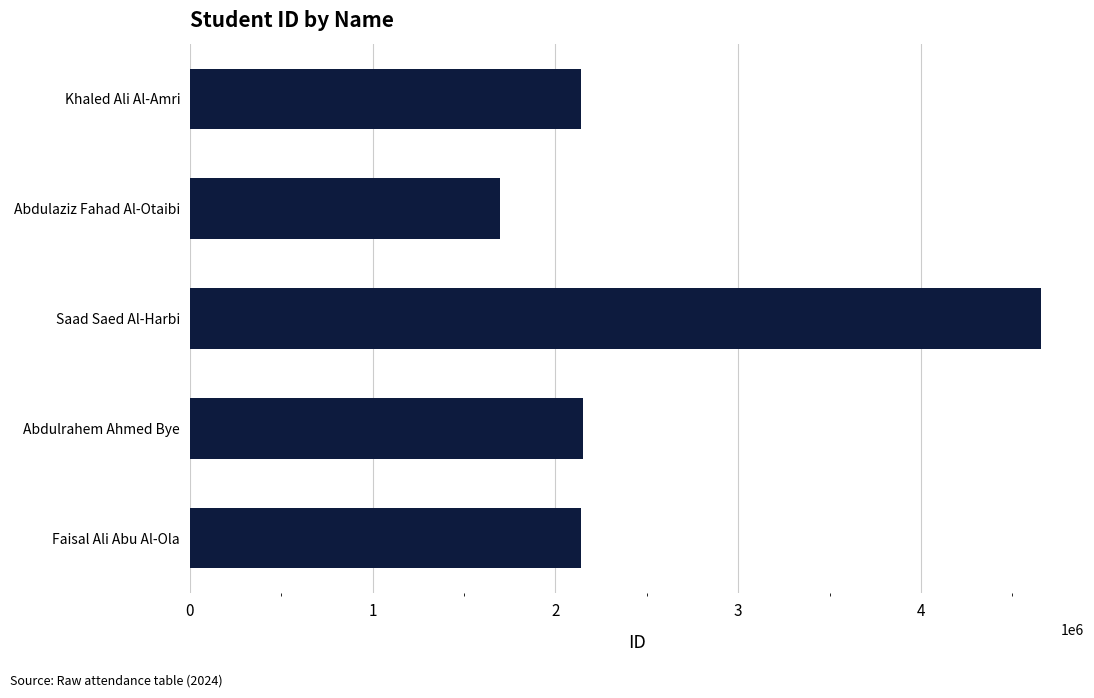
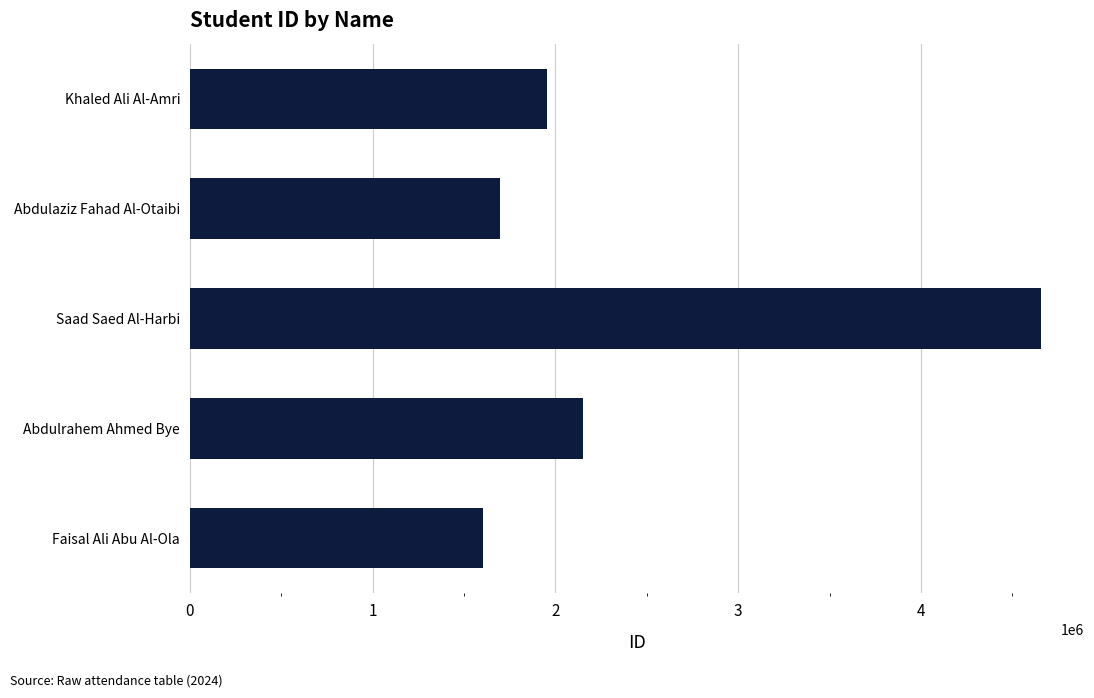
  {
-   "Khaled Ali Al-Amri": 2140000,
+   "Khaled Ali Al-Amri": 1950000,
    "Abdulaziz Fahad Al-Otaibi": 1700000,
    "Saad Saed Al-Harbi": 4660000,
    "Abdulrahem Ahmed Bye": 2150000,
-   "Faisal Ali Abu Al-Ola": 2140000
+   "Faisal Ali Abu Al-Ola": 1600000
  }
